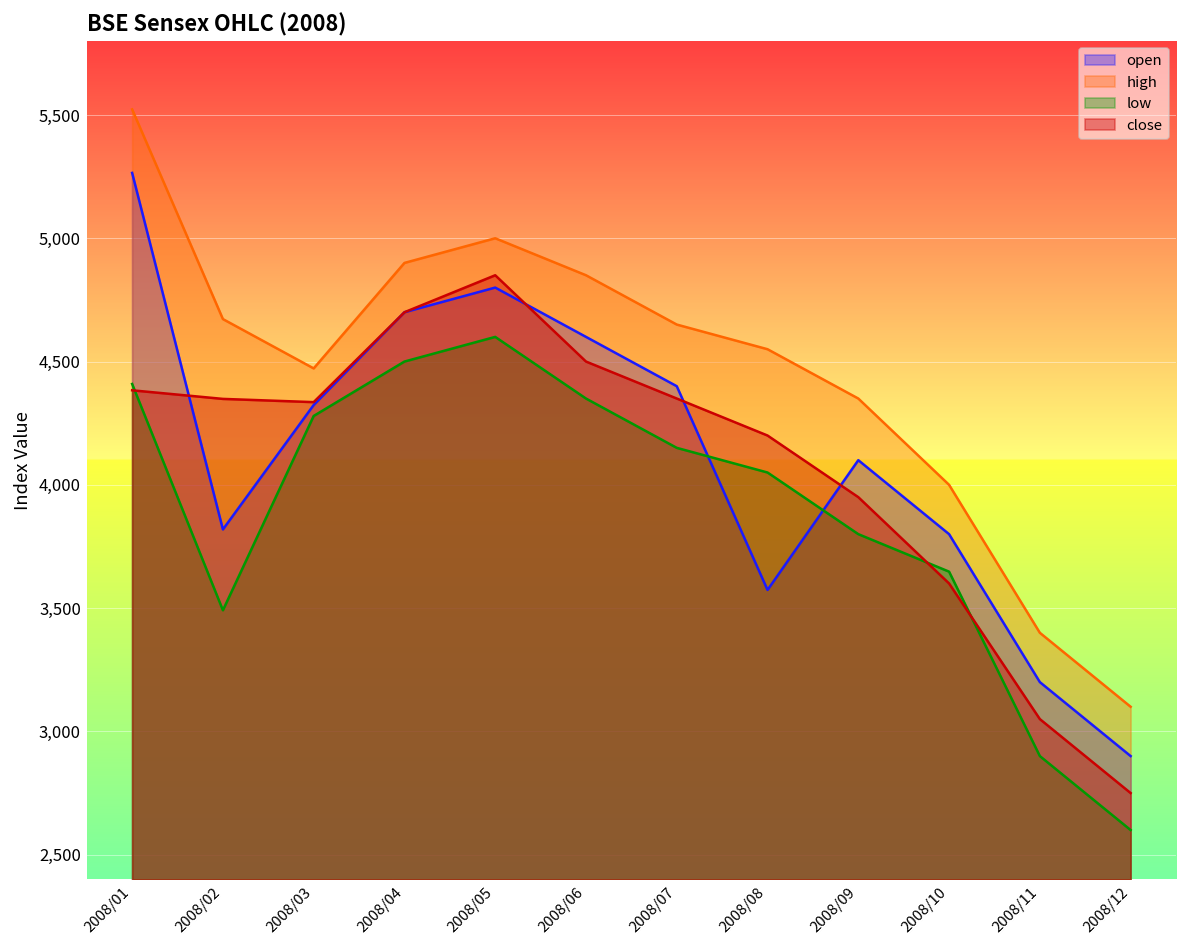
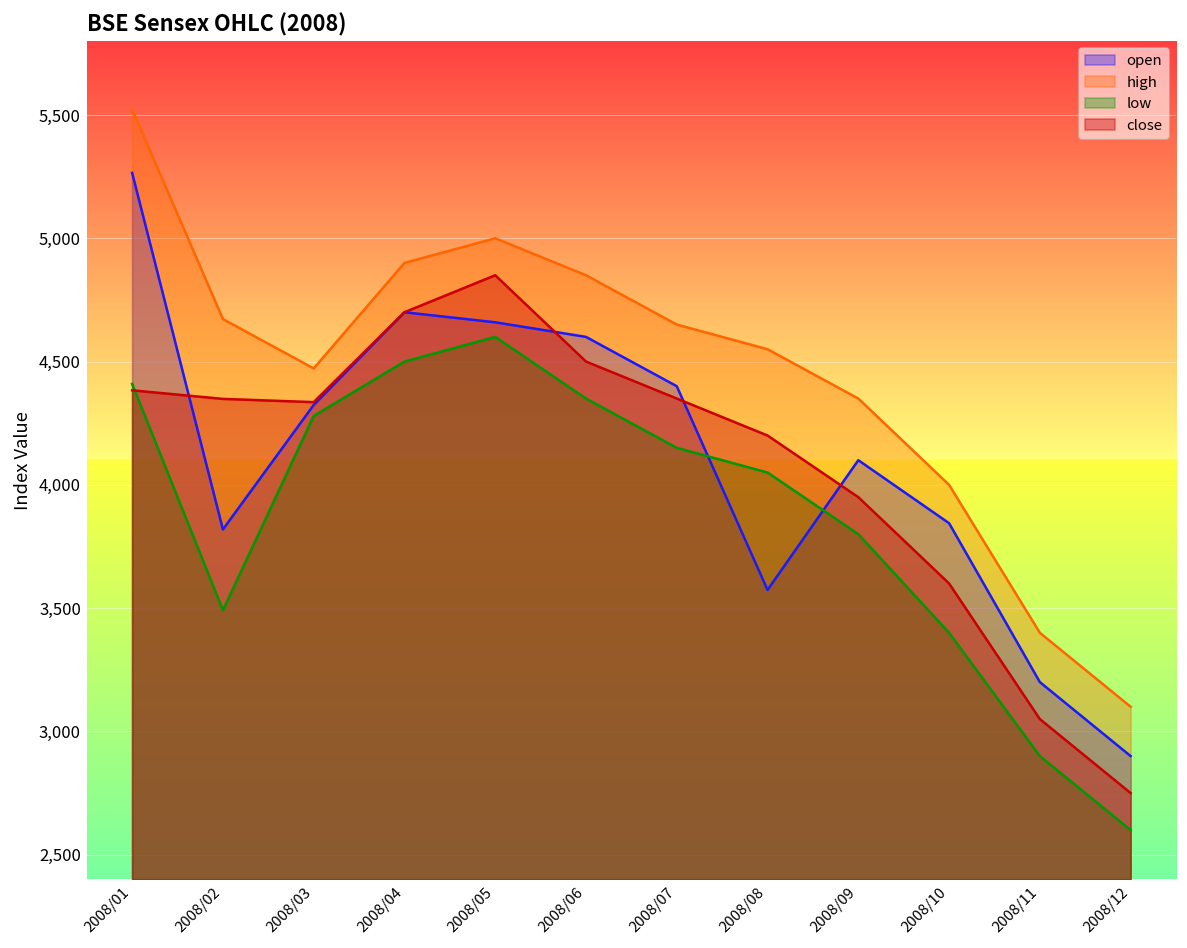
  {
    "open": {
      "2008/01": "5,270",
      "2008/02": "3,820",
-     "2008/05": "4,800",
+     "2008/05": "4,660",
      "2008/06": "4,600",
      "2008/07": "4,400",
      "2008/08": "3,570",
      "2008/09": "4,100",
-     "2008/10": "3,800",
+     "2008/10": "3,840",
      "2008/11": "3,200",
      "2008/12": "2,900"
    },
    "low": {
      "2008/01": "4,410",
      "2008/02": "3,490",
      "2008/03": "4,280",
      "2008/04": "4,500",
      "2008/05": "4,600",
      "2008/06": "4,350",
      "2008/07": "4,150",
      "2008/08": "4,050",
      "2008/09": "3,800",
-     "2008/10": "3,650",
+     "2008/10": "3,400",
      "2008/11": "2,900",
      "2008/12": "2,600"
    }
  }
